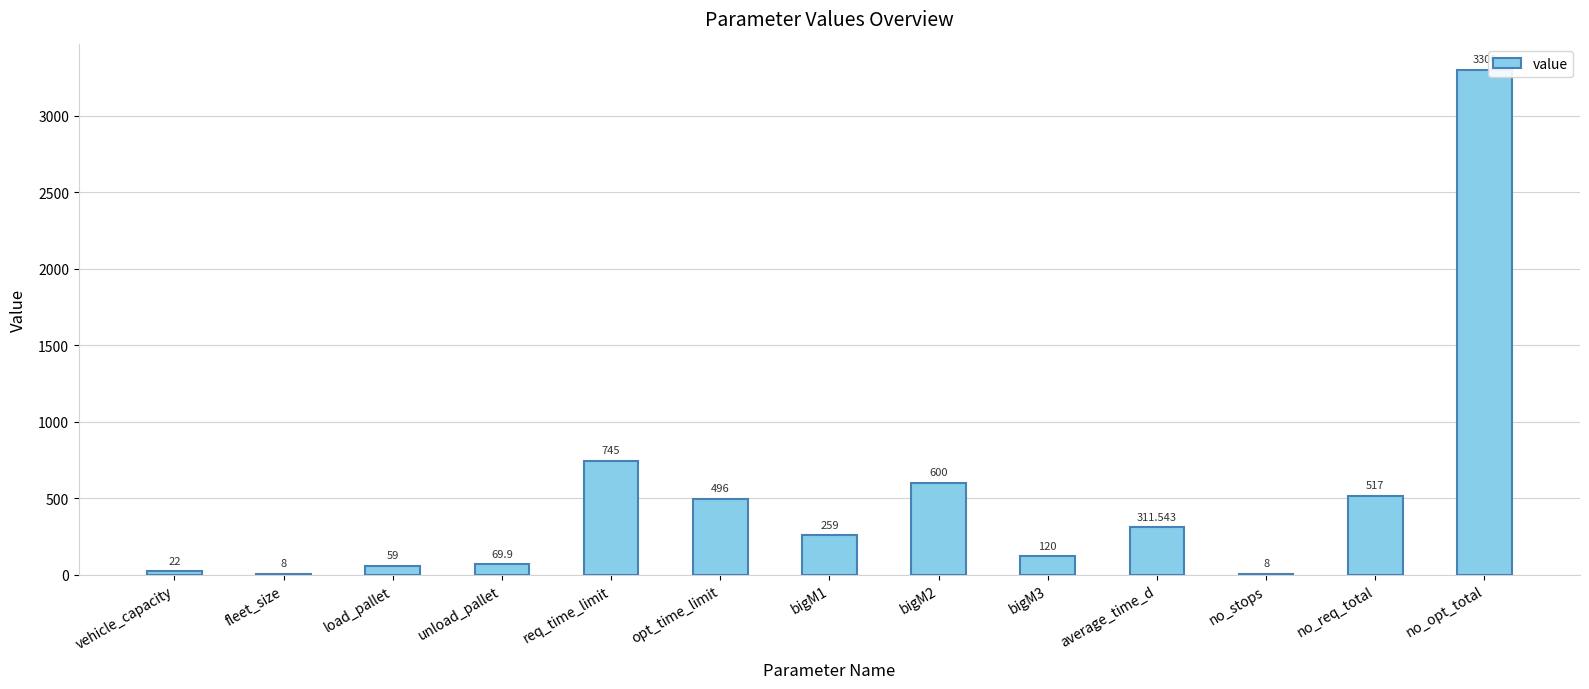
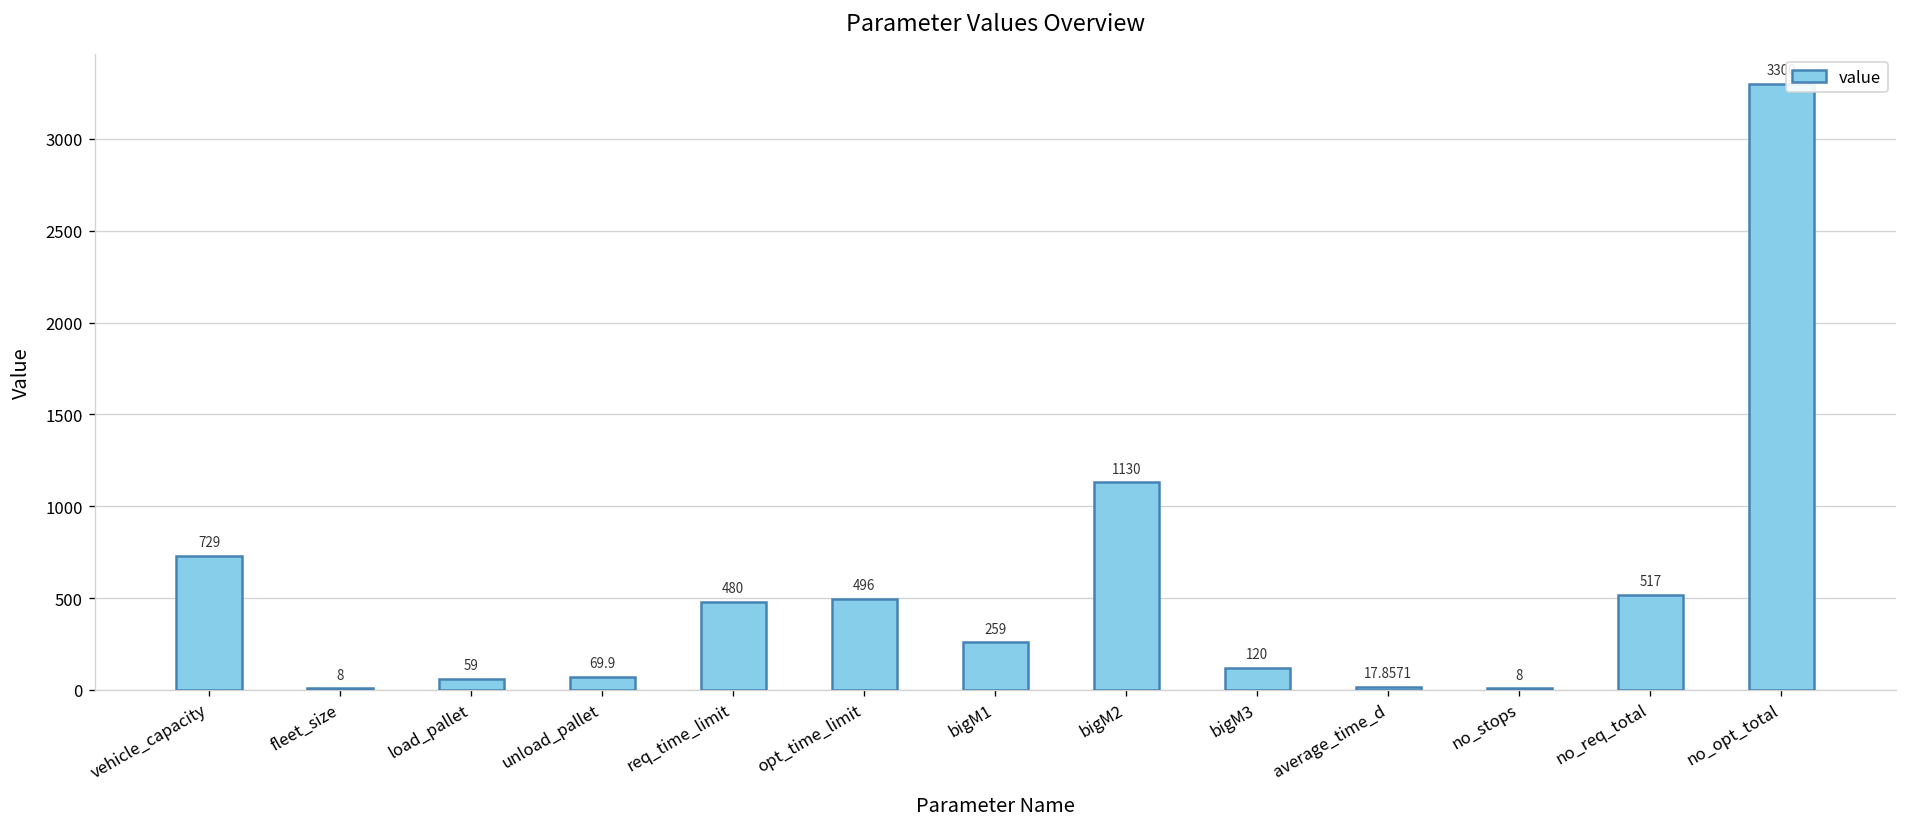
  {
-   "vehicle_capacity": 22,
+   "vehicle_capacity": 729,
    "fleet_size": 8,
    "load_pallet": 59,
    "unload_pallet": 69.9,
-   "req_time_limit": 745,
+   "req_time_limit": 480,
    "opt_time_limit": 496,
    "bigM1": 259,
-   "bigM2": 600,
+   "bigM2": 1130,
    "bigM3": 120,
-   "average_time_d": 311.543,
+   "average_time_d": 17.8571,
    "no_stops": 8,
    "no_req_total": 517
  }
